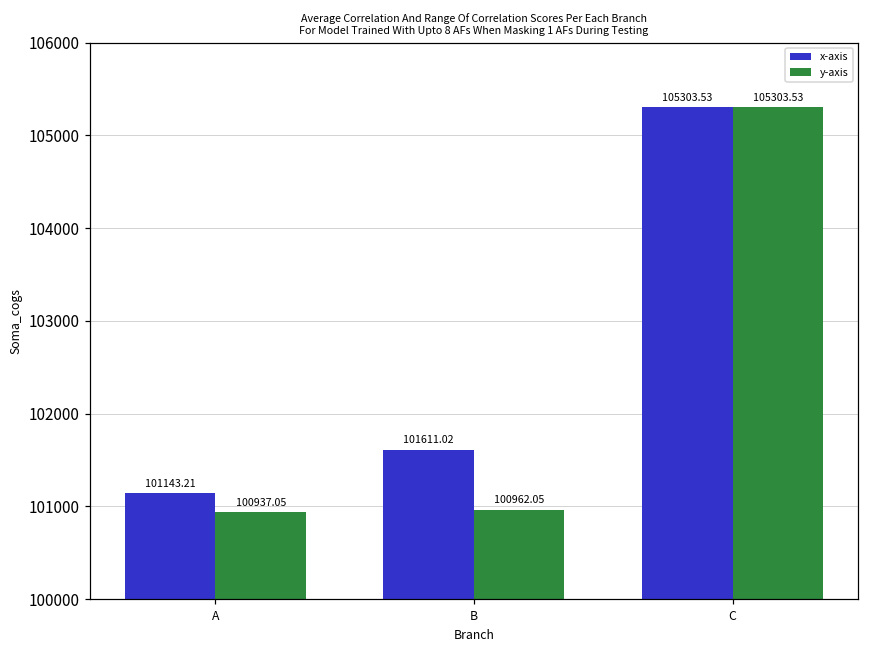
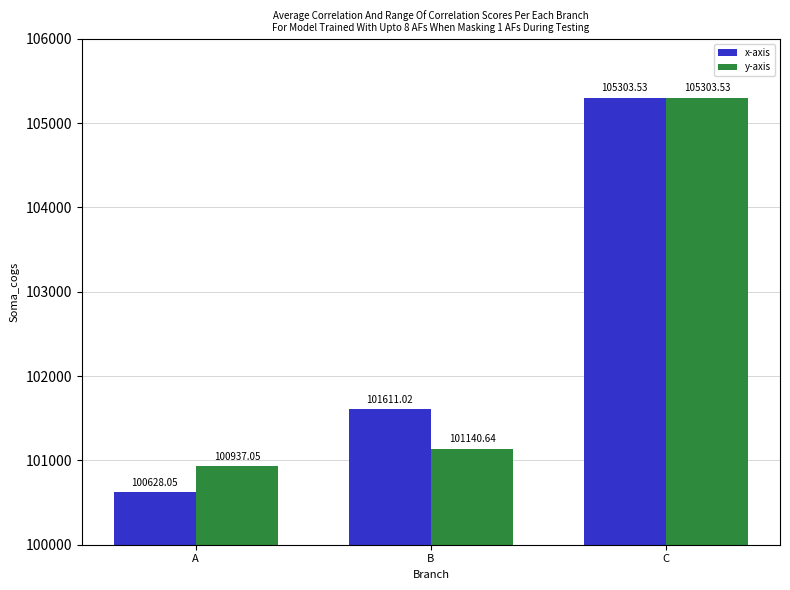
  {
    "x-axis": {
-     "A": 101143.21,
+     "A": 100628.05,
      "B": 101611.02,
      "C": 105303.53
    },
    "y-axis": {
      "A": 100937.05,
-     "B": 100962.05,
+     "B": 101140.64,
      "C": 105303.53
    }
  }
